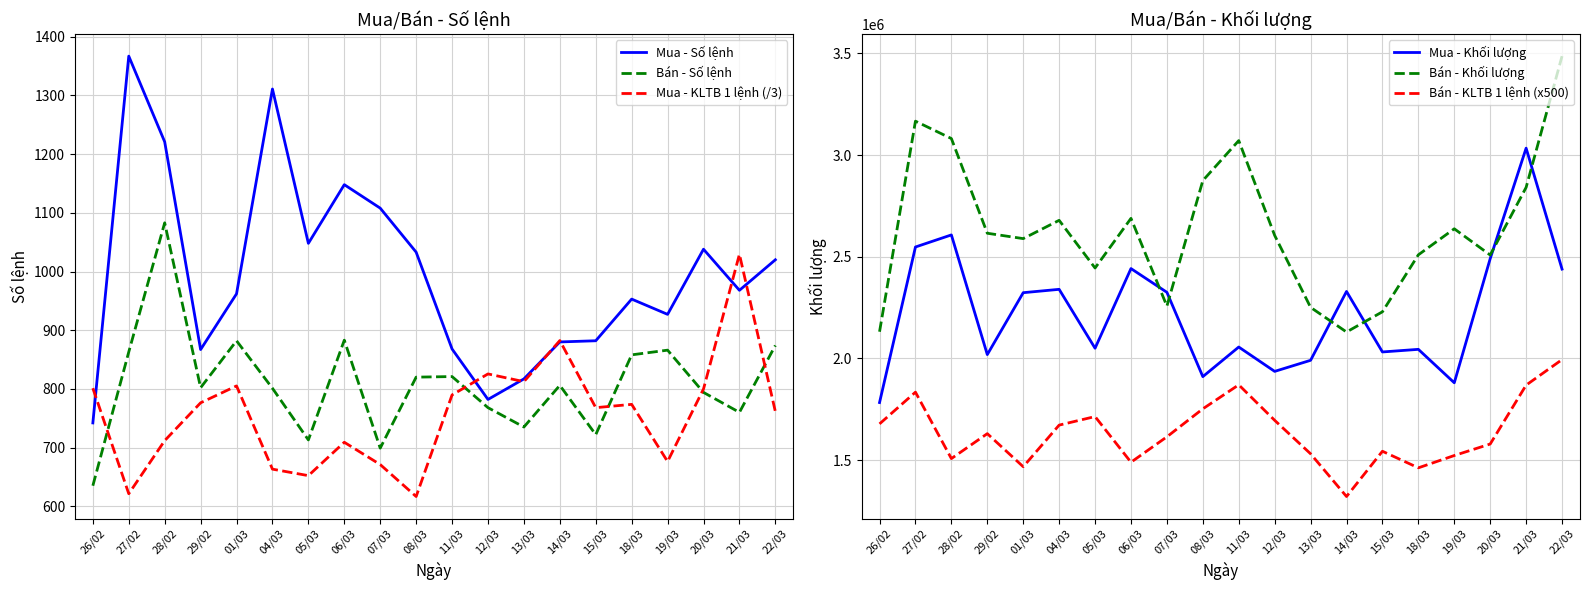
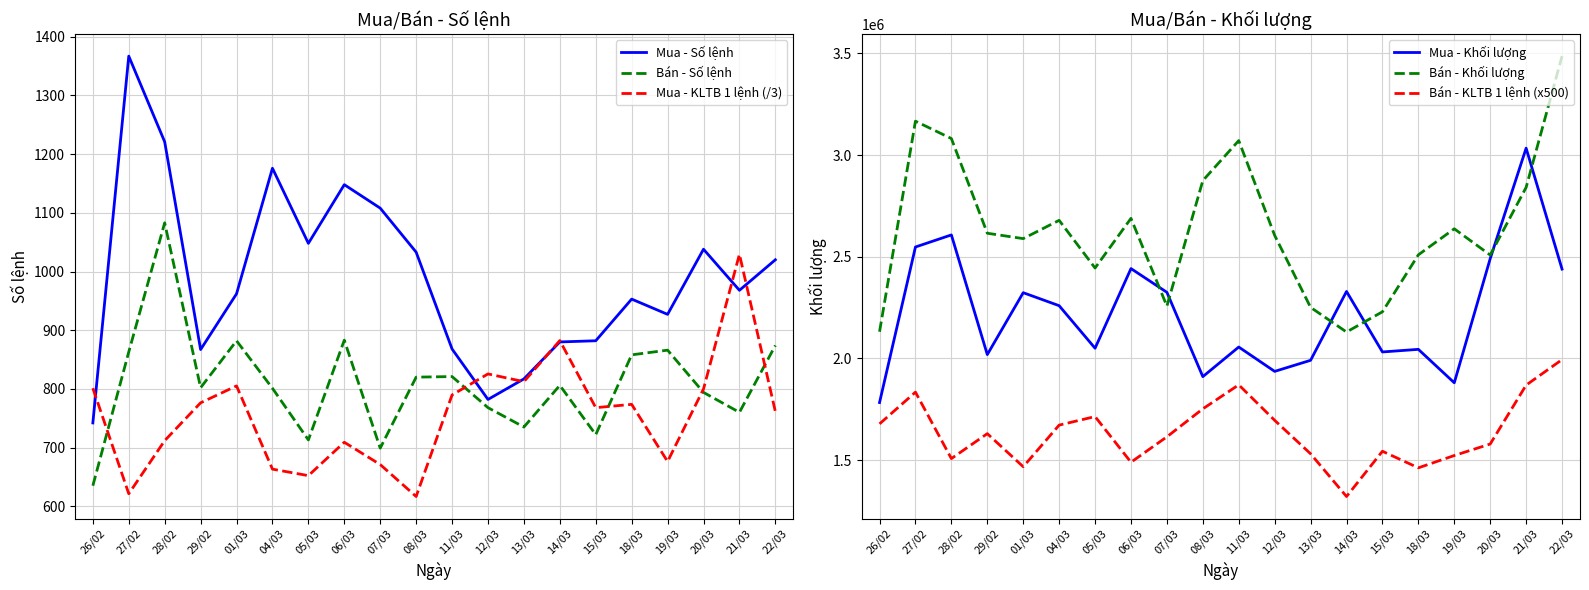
  {
    "Mua/Bán - Số lệnh": {
      "Mua - Số lệnh": {
        "26/02": 740,
        "27/02": 1370,
        "28/02": 1220,
        "29/02": 870,
        "01/03": 960,
-       "04/03": 1310,
+       "04/03": 1180,
        "05/03": 1050,
        "06/03": 1150,
        "07/03": 1110,
        "08/03": 1030,
        "11/03": 870,
        "12/03": 780,
        "13/03": 820,
        "15/03": 880,
        "18/03": 950,
        "19/03": 930,
        "20/03": 1040,
        "21/03": 970,
        "22/03": 1020
      },
      "Bán - Số lệnh": {
        "26/02": 640,
        "27/02": 860,
        "28/02": 1080,
        "29/02": 800,
        "01/03": 880,
        "04/03": 800,
        "05/03": 710,
        "06/03": 880,
        "07/03": 700,
        "08/03": 820,
        "11/03": 820,
        "12/03": 770,
        "13/03": 740,
        "14/03": 810,
        "15/03": 720,
        "18/03": 860,
        "19/03": 870,
        "20/03": 790,
        "21/03": 760,
        "22/03": 870
      },
      "Mua - KLTB 1 lệnh (/3)": {
        "26/02": 800,
        "27/02": 620,
        "28/02": 710,
        "29/02": 780,
        "01/03": 810,
        "04/03": 660,
        "05/03": 650,
        "06/03": 710,
        "07/03": 670,
        "08/03": 620,
        "11/03": 790,
        "12/03": 830,
        "13/03": 810,
        "15/03": 770,
        "18/03": 770,
        "19/03": 680,
        "20/03": 800,
        "21/03": 1030,
        "22/03": 760
      }
    },
    "Mua/Bán - Khối lượng": {
      "Mua - Khối lượng": {
        "26/02": 1780000,
        "27/02": 2550000,
        "28/02": 2610000,
        "29/02": 2020000,
        "01/03": 2320000,
-       "04/03": 2340000,
+       "04/03": 2260000,
        "05/03": 2050000,
        "06/03": 2440000,
        "07/03": 2330000,
        "08/03": 1910000,
        "11/03": 2060000,
        "12/03": 1940000,
        "13/03": 1990000,
        "14/03": 2330000,
        "15/03": 2030000,
        "18/03": 2040000,
        "19/03": 1880000,
        "20/03": 2490000,
        "21/03": 3030000,
        "22/03": 2440000
      },
      "Bán - Khối lượng": {
        "26/02": 2130000,
        "27/02": 3170000,
        "28/02": 3080000,
        "29/02": 2620000,
        "01/03": 2590000,
        "04/03": 2680000,
        "05/03": 2440000,
        "06/03": 2690000,
        "07/03": 2260000,
        "08/03": 2870000,
        "11/03": 3070000,
        "12/03": 2610000,
        "13/03": 2250000,
        "14/03": 2130000,
        "15/03": 2230000,
        "18/03": 2510000,
        "19/03": 2640000,
        "20/03": 2510000,
        "21/03": 2840000
      },
      "Bán - KLTB 1 lệnh (x500)": {
        "26/02": 1680000,
        "27/02": 1830000,
        "28/02": 1510000,
        "29/02": 1630000,
        "01/03": 1470000,
        "04/03": 1670000,
        "05/03": 1710000,
        "06/03": 1490000,
        "07/03": 1620000,
        "08/03": 1750000,
        "11/03": 1870000,
        "12/03": 1700000,
        "13/03": 1530000,
        "14/03": 1320000,
        "15/03": 1540000,
        "18/03": 1460000,
        "19/03": 1520000,
        "20/03": 1580000,
        "21/03": 1870000,
        "22/03": 1990000
      }
    }
  }
